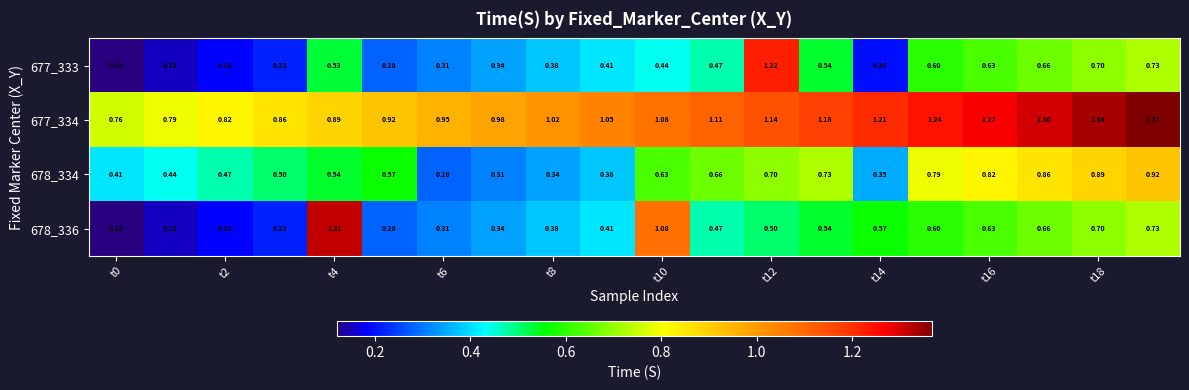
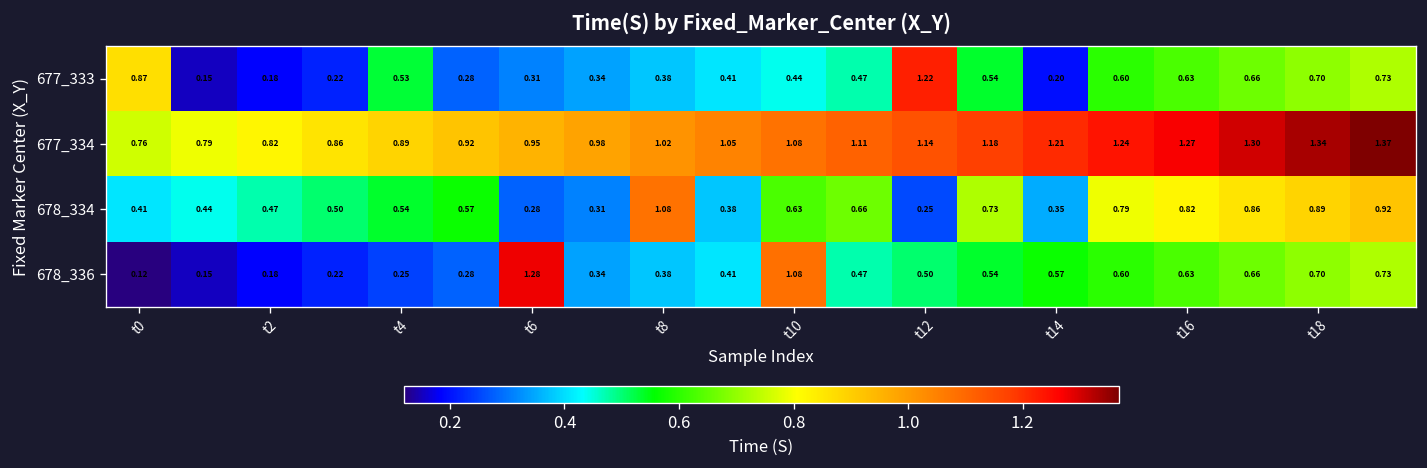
  {
    "677_333": {
-     "t0": 0.12,
+     "t0": 0.87,
      "t2": 0.18,
      "t4": 0.53,
      "t6": 0.31,
      "t8": 0.38,
      "t10": 0.44,
      "t12": 1.22,
      "t14": 0.20,
      "t16": 0.63,
      "t18": 0.70
    },
    "677_334": {
      "t0": 0.76,
      "t2": 0.82,
      "t4": 0.89,
      "t6": 0.95,
      "t8": 1.02,
      "t10": 1.08,
      "t12": 1.14,
      "t14": 1.21,
      "t16": 1.27,
      "t18": 1.34
    },
    "678_334": {
      "t0": 0.41,
      "t2": 0.47,
      "t4": 0.54,
      "t6": 0.28,
-     "t8": 0.34,
+     "t8": 1.08,
      "t10": 0.63,
-     "t12": 0.70,
+     "t12": 0.25,
      "t14": 0.35,
      "t16": 0.82,
      "t18": 0.89
    },
    "678_336": {
      "t0": 0.12,
      "t2": 0.18,
-     "t4": 1.31,
-     "t6": 0.31,
+     "t4": 0.25,
+     "t6": 1.28,
      "t8": 0.38,
      "t10": 1.08,
      "t12": 0.50,
      "t14": 0.57,
      "t16": 0.63,
      "t18": 0.70
    }
  }
